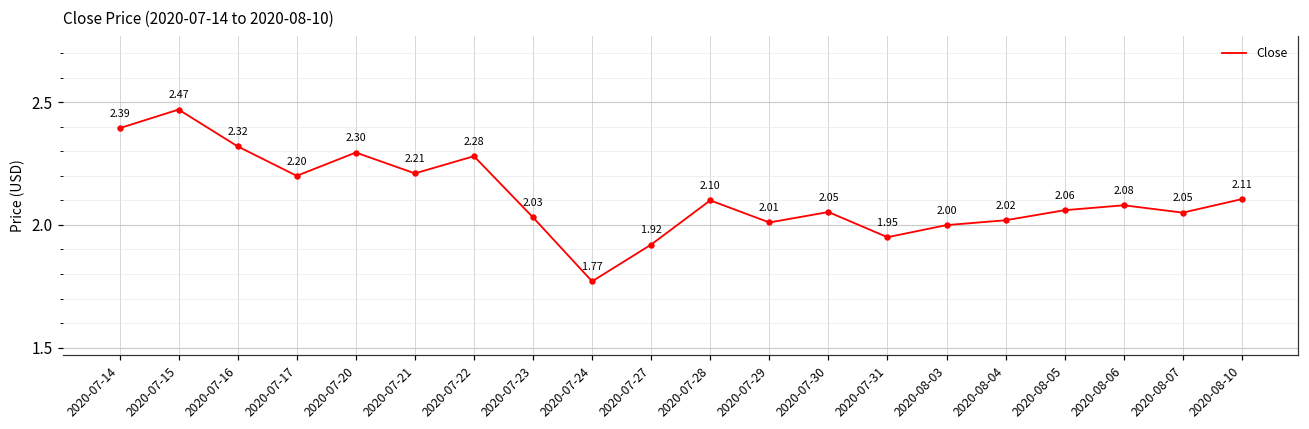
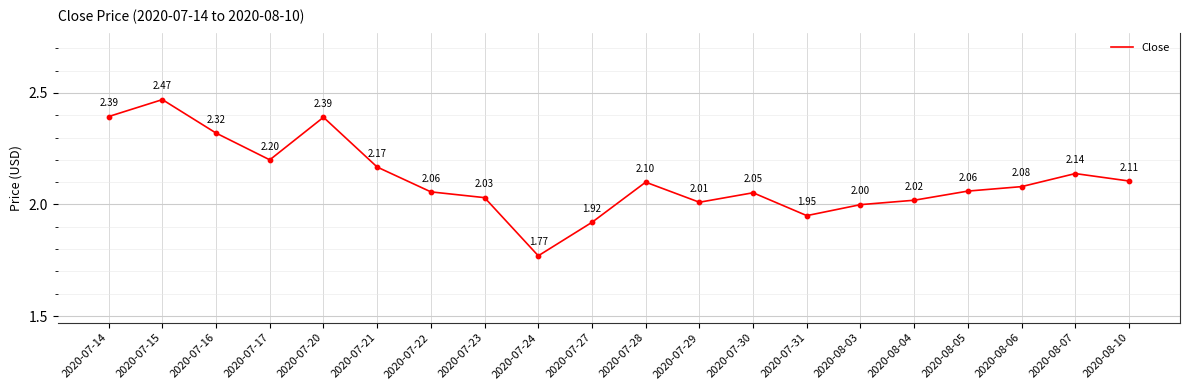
  {
    "2020-07-14": 2.39,
    "2020-07-15": 2.47,
    "2020-07-16": 2.32,
    "2020-07-17": 2.20,
-   "2020-07-20": 2.30,
-   "2020-07-21": 2.21,
-   "2020-07-22": 2.28,
+   "2020-07-20": 2.39,
+   "2020-07-21": 2.17,
+   "2020-07-22": 2.06,
    "2020-07-23": 2.03,
    "2020-07-24": 1.77,
    "2020-07-27": 1.92,
    "2020-07-28": 2.10,
    "2020-07-29": 2.01,
    "2020-07-30": 2.05,
    "2020-07-31": 1.95,
    "2020-08-03": 2.00,
    "2020-08-04": 2.02,
    "2020-08-05": 2.06,
    "2020-08-06": 2.08,
-   "2020-08-07": 2.05,
+   "2020-08-07": 2.14,
    "2020-08-10": 2.11
  }
